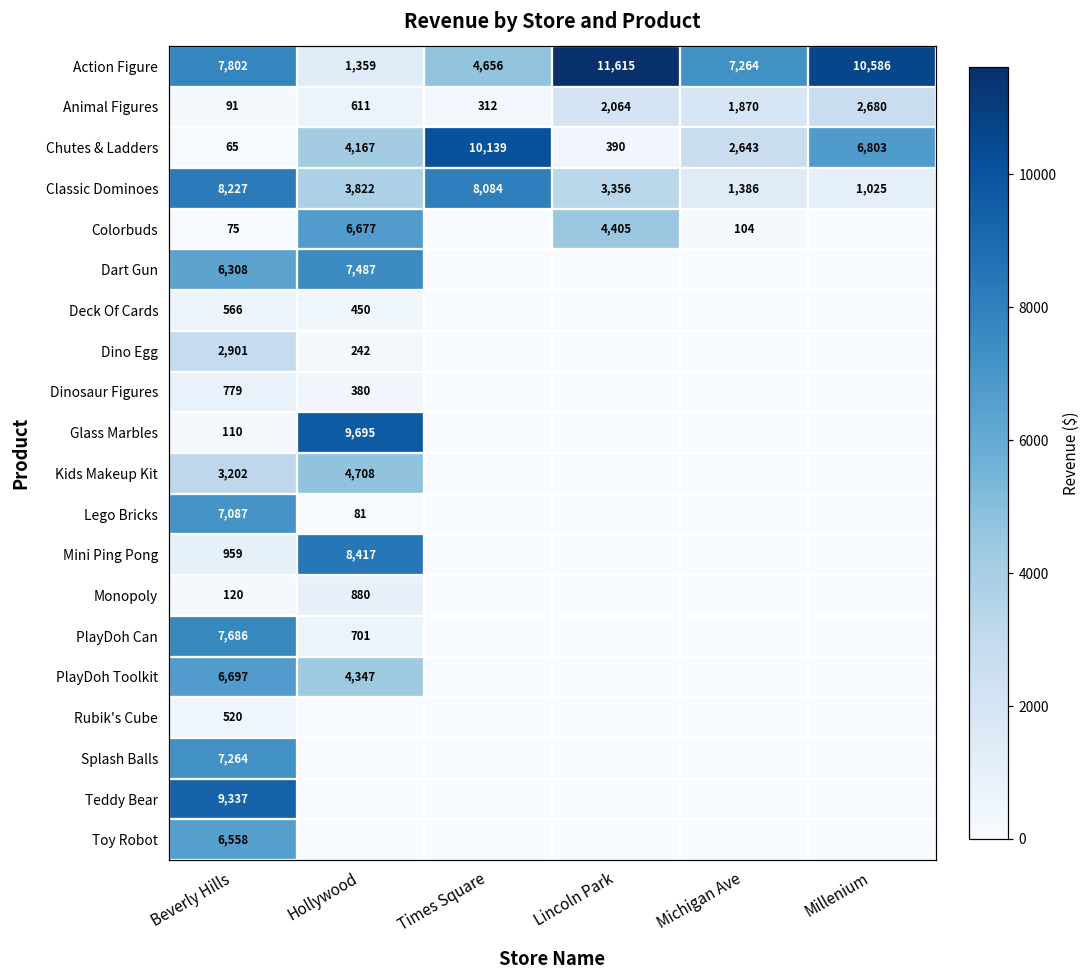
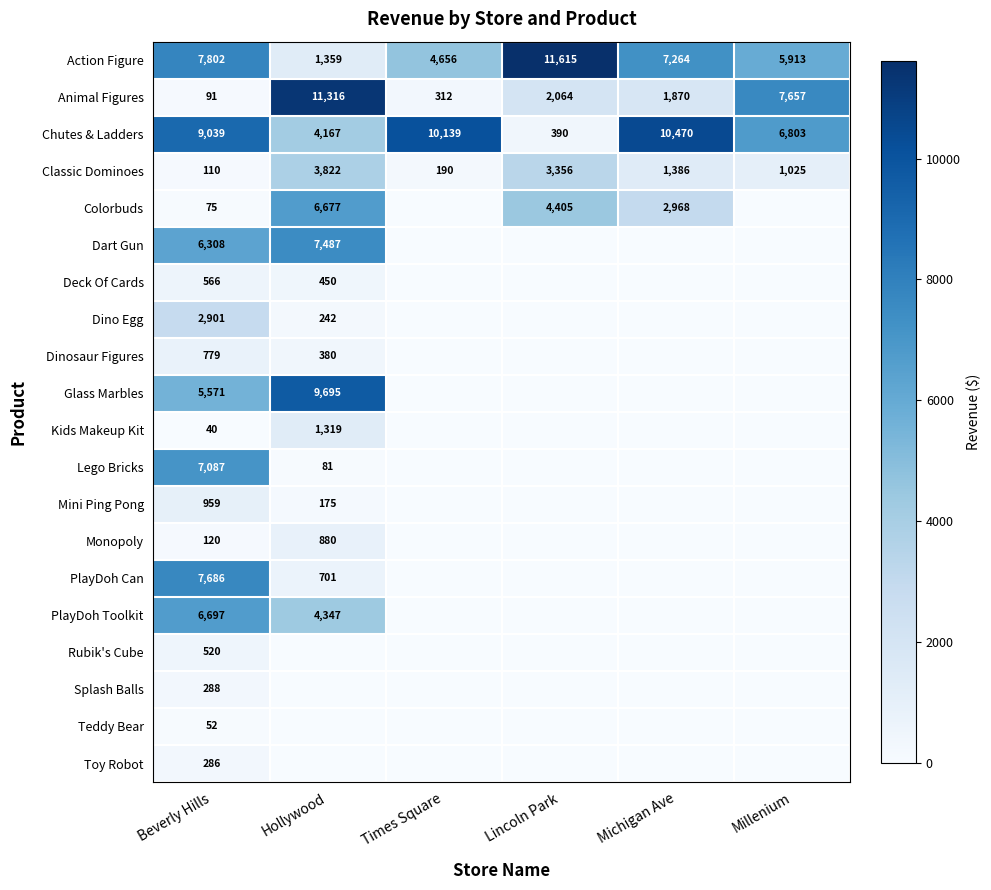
  {
    "Action Figure": {
      "Beverly Hills": "7,802",
      "Hollywood": "1,359",
      "Times Square": "4,656",
      "Lincoln Park": "11,615",
      "Michigan Ave": "7,264",
-     "Millenium": "10,586"
+     "Millenium": "5,913"
    },
    "Animal Figures": {
      "Beverly Hills": "91",
-     "Hollywood": "611",
+     "Hollywood": "11,316",
      "Times Square": "312",
      "Lincoln Park": "2,064",
      "Michigan Ave": "1,870",
-     "Millenium": "2,680"
+     "Millenium": "7,657"
    },
    "Chutes & Ladders": {
-     "Beverly Hills": "65",
+     "Beverly Hills": "9,039",
      "Hollywood": "4,167",
      "Times Square": "10,139",
      "Lincoln Park": "390",
-     "Michigan Ave": "2,643",
+     "Michigan Ave": "10,470",
      "Millenium": "6,803"
    },
    "Classic Dominoes": {
-     "Beverly Hills": "8,227",
+     "Beverly Hills": "110",
      "Hollywood": "3,822",
-     "Times Square": "8,084",
+     "Times Square": "190",
      "Lincoln Park": "3,356",
      "Michigan Ave": "1,386",
      "Millenium": "1,025"
    },
    "Colorbuds": {
      "Beverly Hills": "75",
      "Hollywood": "6,677",
      "Lincoln Park": "4,405",
-     "Michigan Ave": "104"
+     "Michigan Ave": "2,968"
    },
    "Dart Gun": {
      "Beverly Hills": "6,308",
      "Hollywood": "7,487"
    },
    "Deck Of Cards": {
      "Beverly Hills": "566",
      "Hollywood": "450"
    },
    "Dino Egg": {
      "Beverly Hills": "2,901",
      "Hollywood": "242"
    },
    "Dinosaur Figures": {
      "Beverly Hills": "779",
      "Hollywood": "380"
    },
    "Glass Marbles": {
-     "Beverly Hills": "110",
+     "Beverly Hills": "5,571",
      "Hollywood": "9,695"
    },
    "Kids Makeup Kit": {
-     "Beverly Hills": "3,202",
-     "Hollywood": "4,708"
+     "Beverly Hills": "40",
+     "Hollywood": "1,319"
    },
    "Lego Bricks": {
      "Beverly Hills": "7,087",
      "Hollywood": "81"
    },
    "Mini Ping Pong": {
      "Beverly Hills": "959",
-     "Hollywood": "8,417"
+     "Hollywood": "175"
    },
    "Monopoly": {
      "Beverly Hills": "120",
      "Hollywood": "880"
    },
    "PlayDoh Can": {
      "Beverly Hills": "7,686",
      "Hollywood": "701"
    },
    "PlayDoh Toolkit": {
      "Beverly Hills": "6,697",
      "Hollywood": "4,347"
    },
    "Rubik's Cube": {
      "Beverly Hills": "520"
    },
    "Splash Balls": {
-     "Beverly Hills": "7,264"
+     "Beverly Hills": "288"
    },
    "Teddy Bear": {
-     "Beverly Hills": "9,337"
+     "Beverly Hills": "52"
    },
    "Toy Robot": {
-     "Beverly Hills": "6,558"
+     "Beverly Hills": "286"
    }
  }
